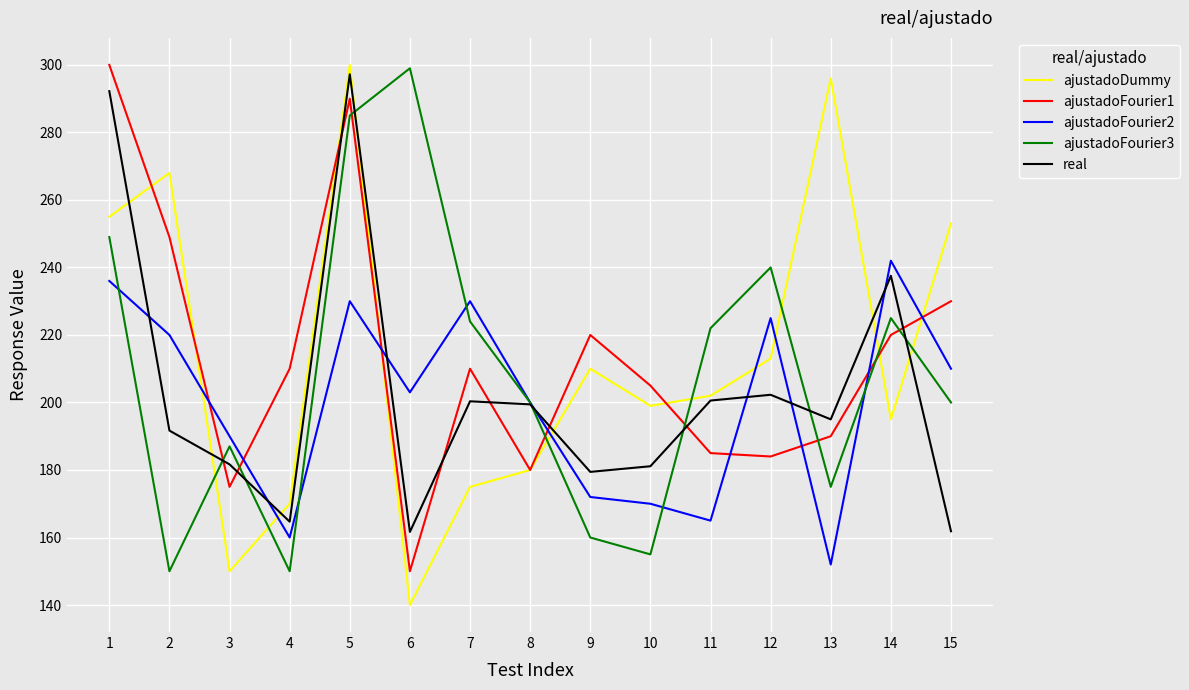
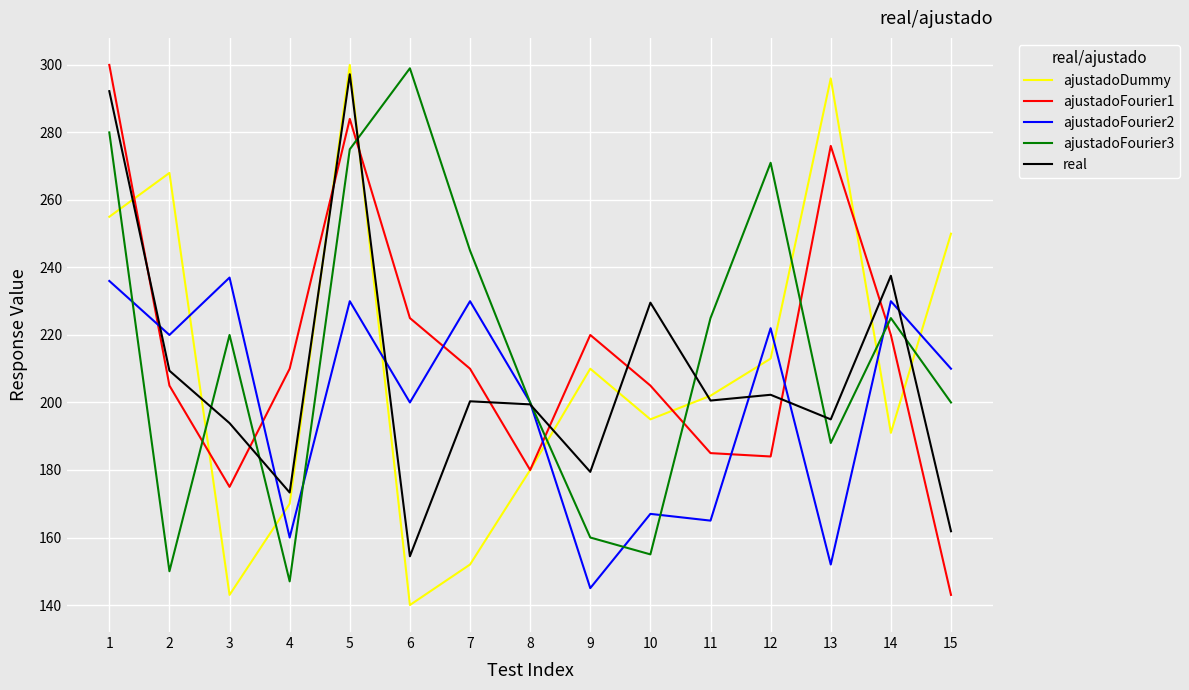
  {
    "ajustadoDummy": {
      "1": 255,
      "2": 268,
-     "3": 150,
+     "3": 143,
      "4": 170,
      "5": 300,
      "6": 140,
-     "7": 175,
+     "7": 152,
      "9": 210,
-     "10": 199,
+     "10": 195,
      "11": 202,
      "12": 213,
      "13": 296,
-     "14": 195,
-     "15": 253
+     "14": 191,
+     "15": 250
    },
    "ajustadoFourier1": {
      "1": 300,
-     "2": 249,
+     "2": 205,
      "3": 175,
      "4": 210,
-     "5": 290,
-     "6": 150,
+     "5": 284,
+     "6": 225,
      "7": 210,
      "9": 220,
      "10": 205,
      "11": 185,
      "12": 184,
-     "13": 190,
+     "13": 276,
      "14": 220,
-     "15": 230
+     "15": 143
    },
    "ajustadoFourier2": {
      "1": 236,
      "2": 220,
-     "3": 190,
+     "3": 237,
      "4": 160,
      "5": 230,
-     "6": 203,
+     "6": 200,
      "7": 230,
-     "9": 172,
-     "10": 170,
+     "9": 145,
+     "10": 167,
      "11": 165,
-     "12": 225,
+     "12": 222,
      "13": 152,
-     "14": 242,
+     "14": 230,
      "15": 210
    },
    "ajustadoFourier3": {
-     "1": 249,
+     "1": 280,
      "2": 150,
-     "3": 187,
-     "4": 150,
-     "5": 285,
+     "3": 220,
+     "4": 147,
+     "5": 275,
      "6": 299,
-     "7": 224,
+     "7": 245,
      "9": 160,
      "10": 155,
-     "11": 222,
-     "12": 240,
-     "13": 175,
+     "11": 225,
+     "12": 271,
+     "13": 188,
      "14": 225,
      "15": 200
    },
    "real": {
      "1": 292,
-     "2": 192,
-     "3": 182,
-     "4": 165,
+     "2": 209,
+     "3": 194,
+     "4": 173,
      "5": 297,
-     "6": 162,
+     "6": 154,
      "7": 200,
      "9": 179,
-     "10": 181,
+     "10": 230,
      "11": 201,
      "12": 202,
      "13": 195,
      "14": 238,
      "15": 162
    }
  }
